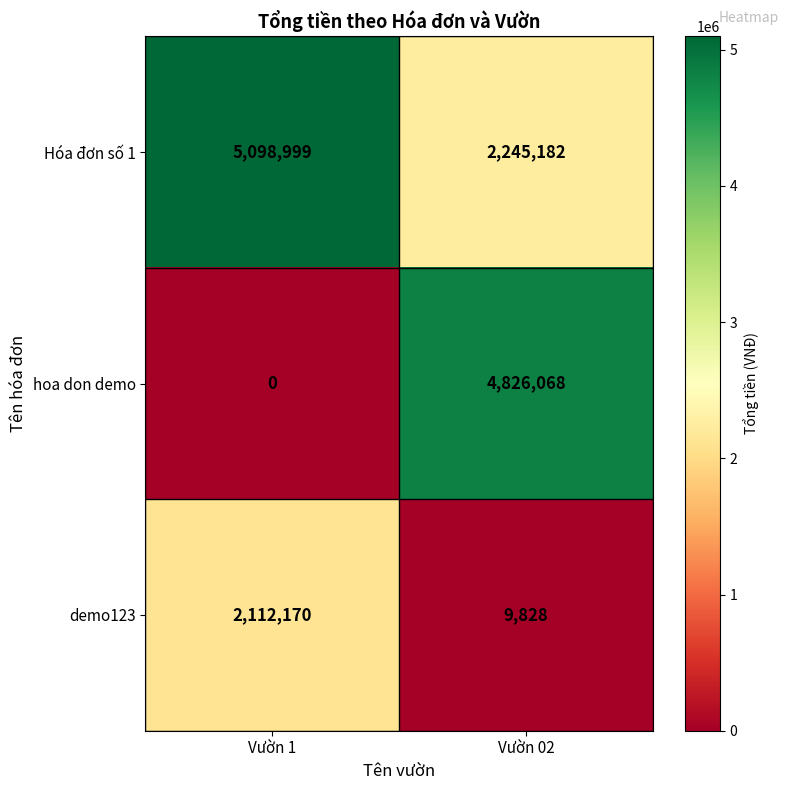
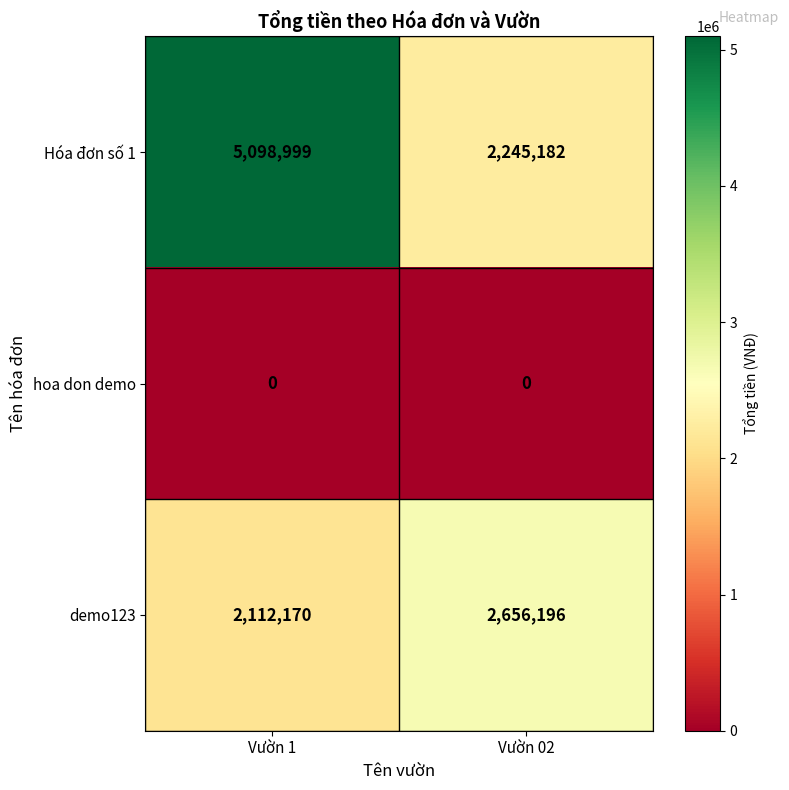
  {
    "Hóa đơn số 1": {
      "Vườn 1": "5,098,999",
      "Vườn 02": "2,245,182"
    },
    "hoa don demo": {
      "Vườn 1": "0",
-     "Vườn 02": "4,826,068"
+     "Vườn 02": "0"
    },
    "demo123": {
      "Vườn 1": "2,112,170",
-     "Vườn 02": "9,828"
+     "Vườn 02": "2,656,196"
    }
  }
